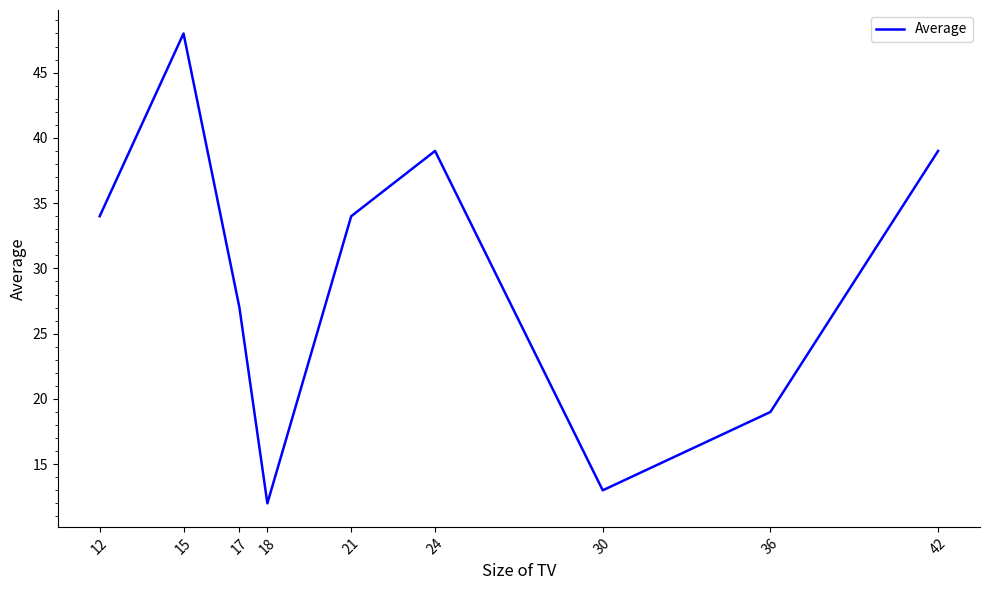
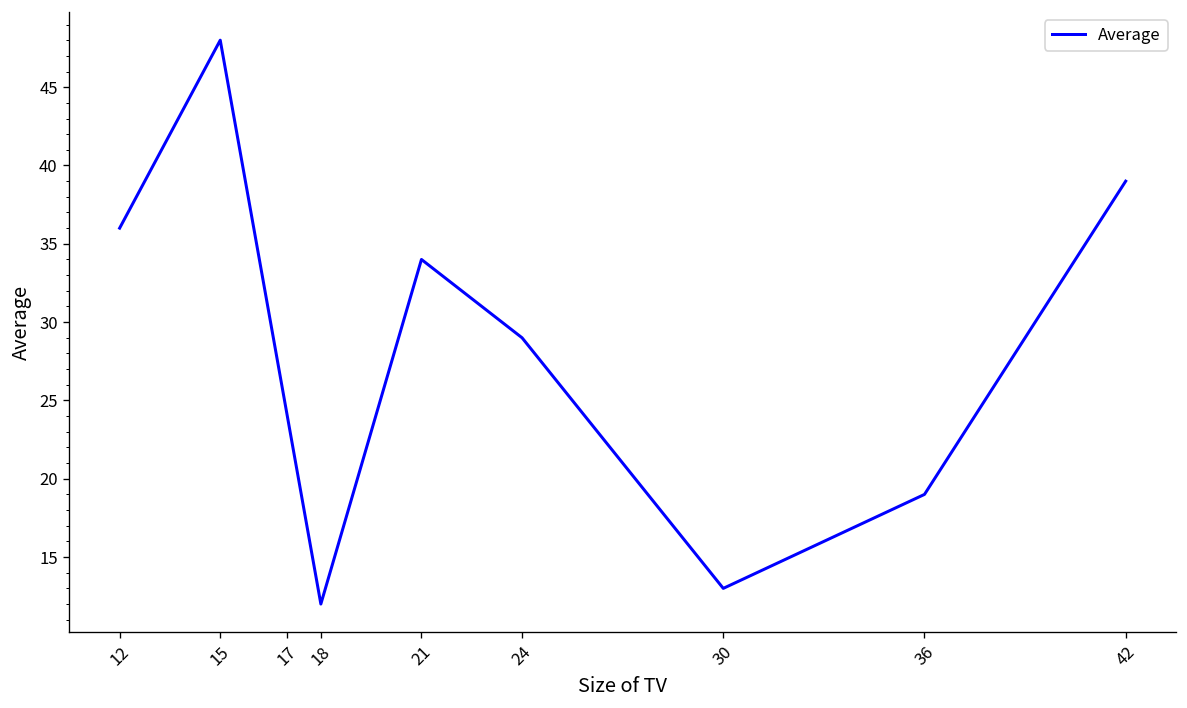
  {
-   "12": 34,
+   "12": 36,
    "15": 48,
-   "17": 27,
+   "17": 24,
    "18": 12,
    "21": 34,
-   "24": 39,
+   "24": 29,
    "30": 13,
    "36": 19,
    "42": 39
  }
